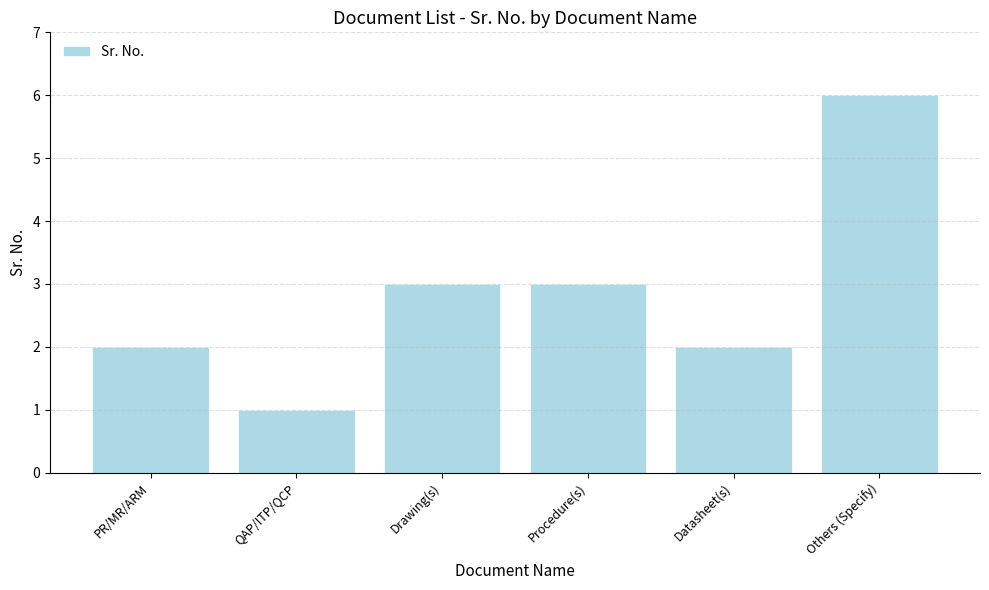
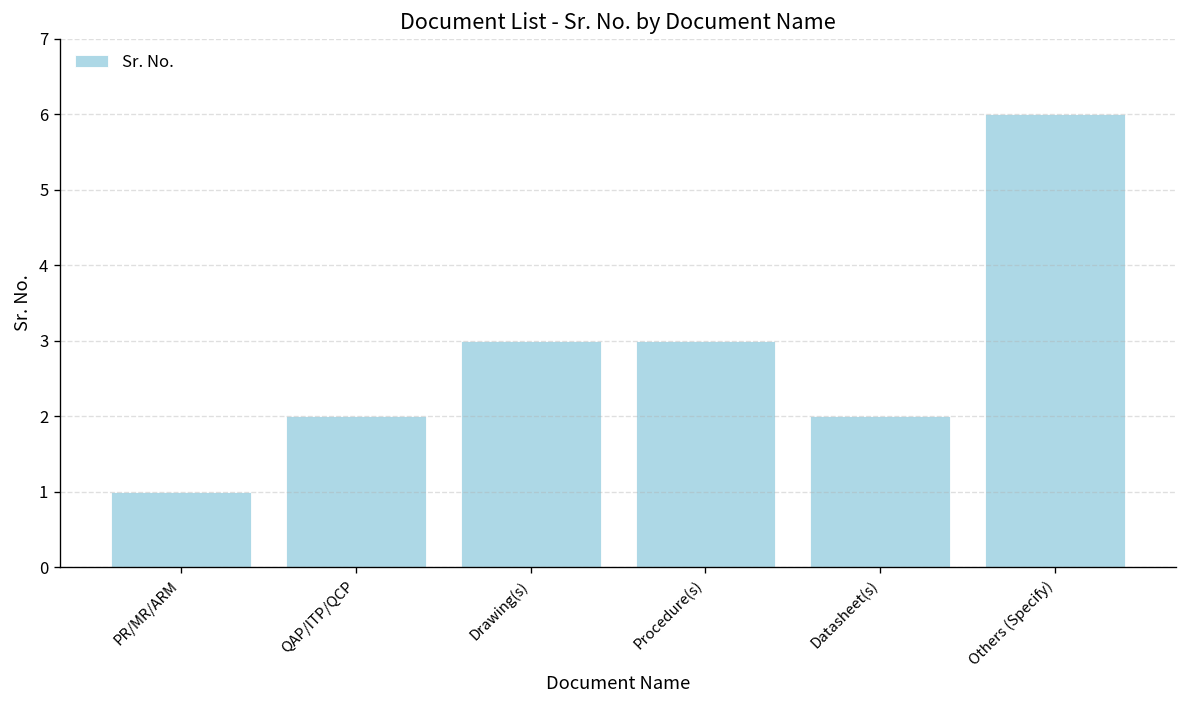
  {
-   "PR/MR/ARM": 2,
-   "QAP/ITP/QCP": 1,
+   "PR/MR/ARM": 1,
+   "QAP/ITP/QCP": 2,
    "Drawing(s)": 3,
    "Procedure(s)": 3,
    "Datasheet(s)": 2,
    "Others (Specify)": 6
  }
